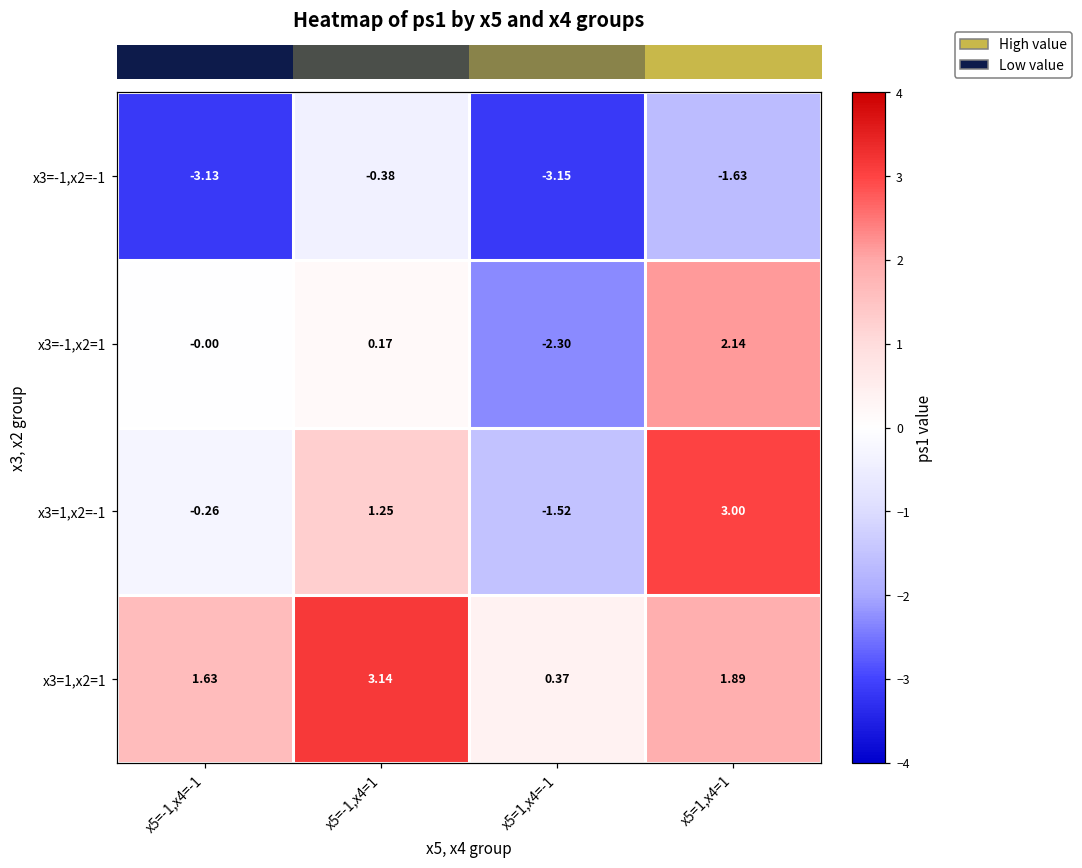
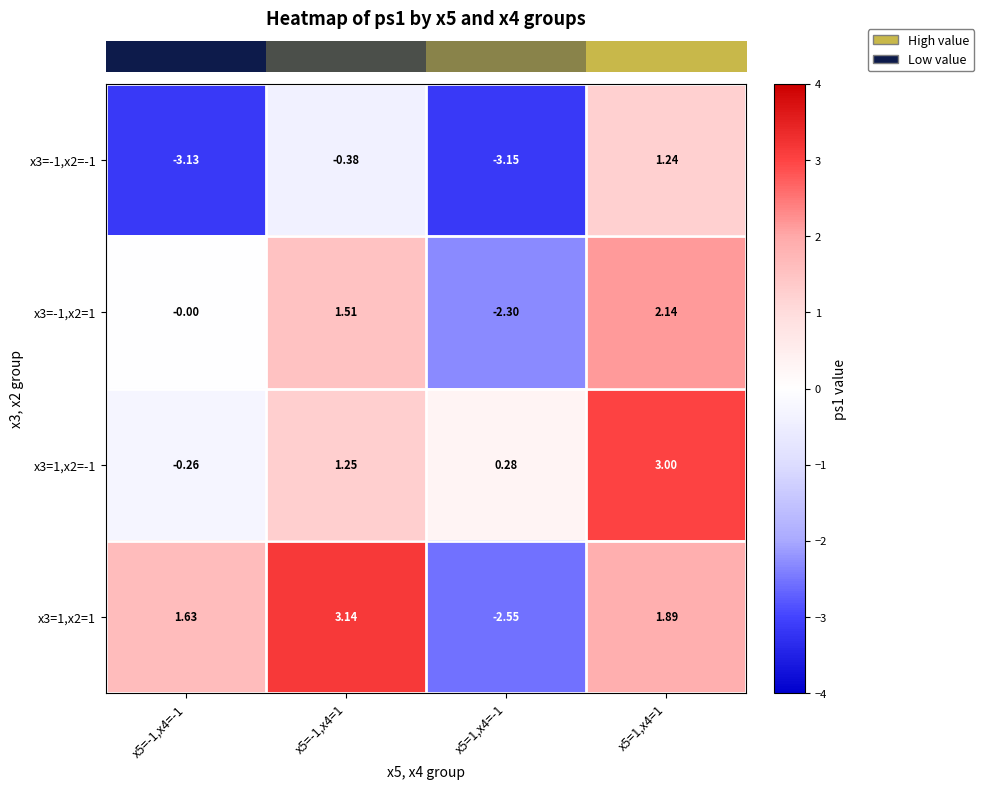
  {
    "x3=-1,x2=-1": {
      "x5=-1,x4=-1": -3.13,
      "x5=-1,x4=1": -0.38,
      "x5=1,x4=-1": -3.15,
-     "x5=1,x4=1": -1.63
+     "x5=1,x4=1": 1.24
    },
    "x3=-1,x2=1": {
      "x5=-1,x4=-1": -0.00,
-     "x5=-1,x4=1": 0.17,
+     "x5=-1,x4=1": 1.51,
      "x5=1,x4=-1": -2.30,
      "x5=1,x4=1": 2.14
    },
    "x3=1,x2=-1": {
      "x5=-1,x4=-1": -0.26,
      "x5=-1,x4=1": 1.25,
-     "x5=1,x4=-1": -1.52,
+     "x5=1,x4=-1": 0.28,
      "x5=1,x4=1": 3.00
    },
    "x3=1,x2=1": {
      "x5=-1,x4=-1": 1.63,
      "x5=-1,x4=1": 3.14,
-     "x5=1,x4=-1": 0.37,
+     "x5=1,x4=-1": -2.55,
      "x5=1,x4=1": 1.89
    }
  }
